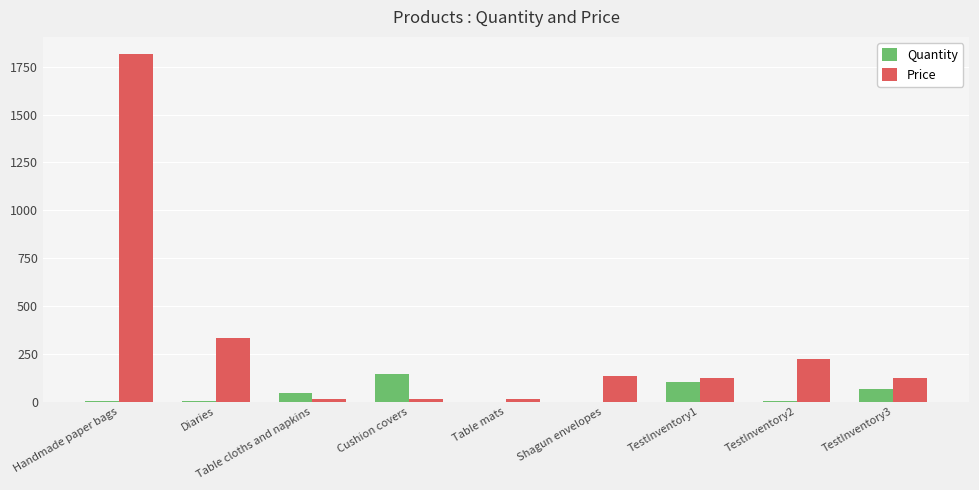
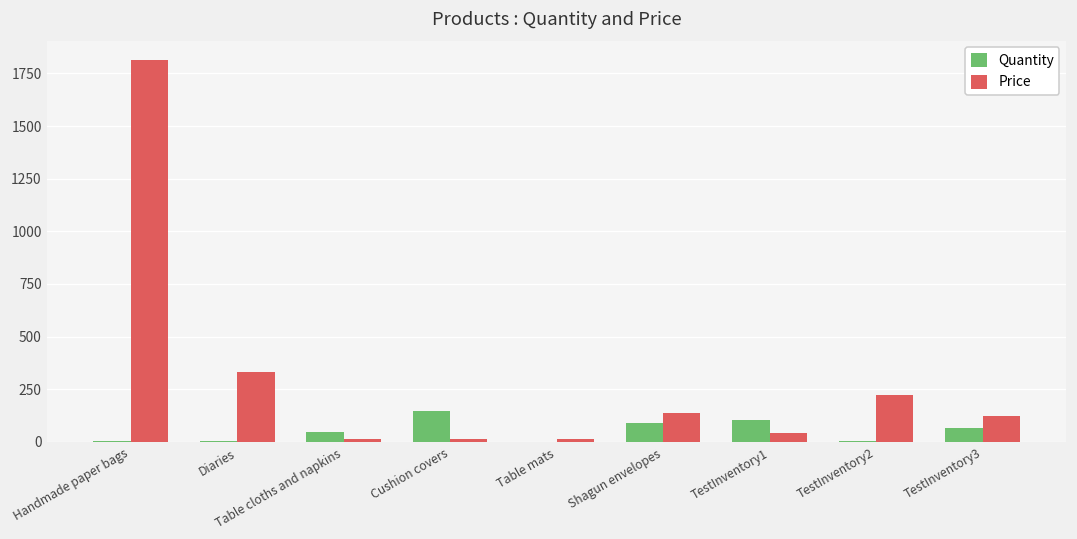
  {
    "Quantity": {
      "Table cloths and napkins": 50,
      "Cushion covers": 150,
-     "Shagun envelopes": 0,
+     "Shagun envelopes": 90,
      "TestInventory1": 100,
      "TestInventory3": 70
    },
    "Price": {
      "Handmade paper bags": 1820,
      "Diaries": 330,
      "Cushion covers": 10,
      "Table mats": 20,
      "Shagun envelopes": 140,
-     "TestInventory1": 120,
+     "TestInventory1": 40,
      "TestInventory2": 220,
      "TestInventory3": 120
    }
  }
